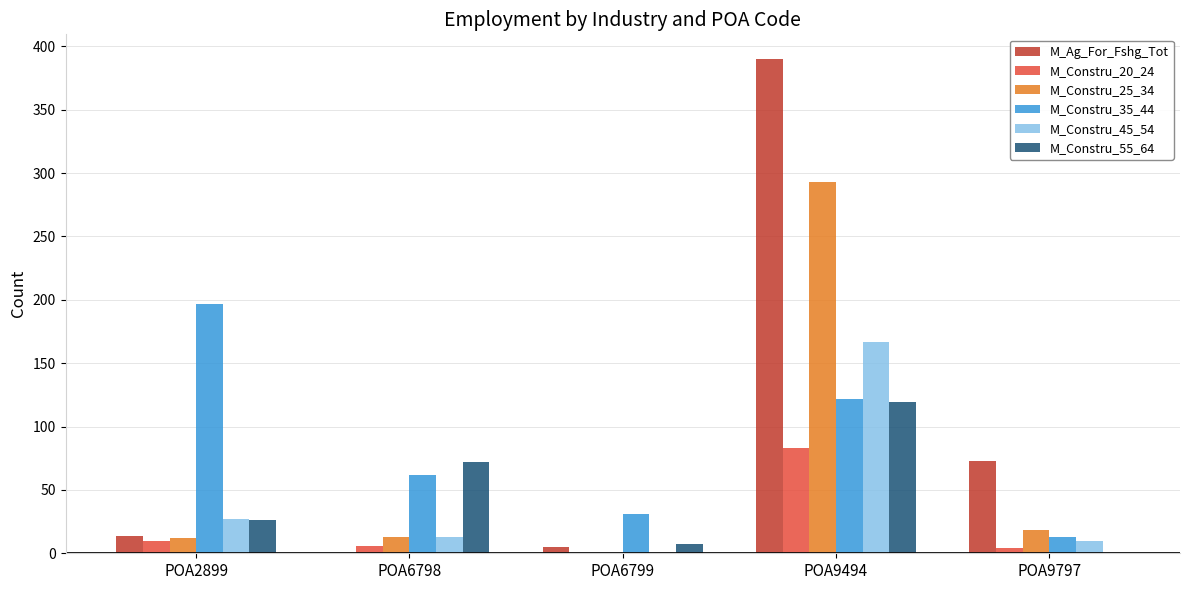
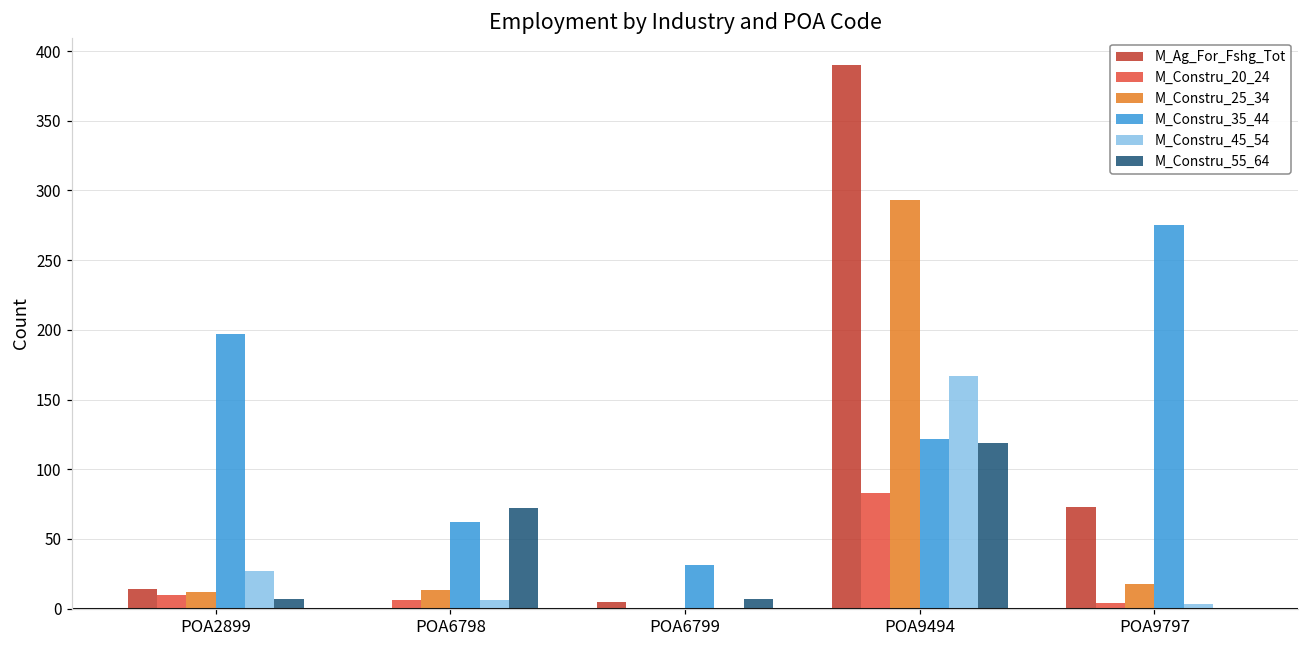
  {
    "M_Constru_35_44": {
      "POA2899": 197,
      "POA6798": 62,
      "POA6799": 31,
      "POA9494": 122,
-     "POA9797": 13
+     "POA9797": 275
    },
    "M_Constru_45_54": {
      "POA2899": 27,
-     "POA6798": 13,
+     "POA6798": 6,
      "POA6799": 0,
      "POA9494": 167,
-     "POA9797": 10
+     "POA9797": 3
    },
    "M_Constru_55_64": {
-     "POA2899": 26,
+     "POA2899": 7,
      "POA6798": 72,
      "POA6799": 7,
      "POA9494": 119,
      "POA9797": 0
    }
  }
